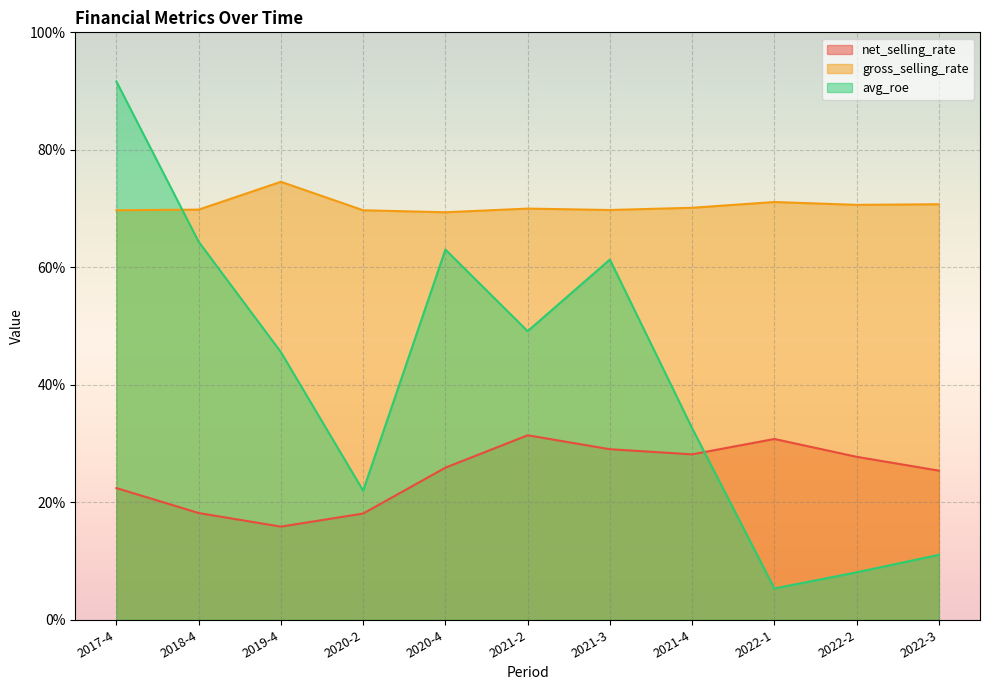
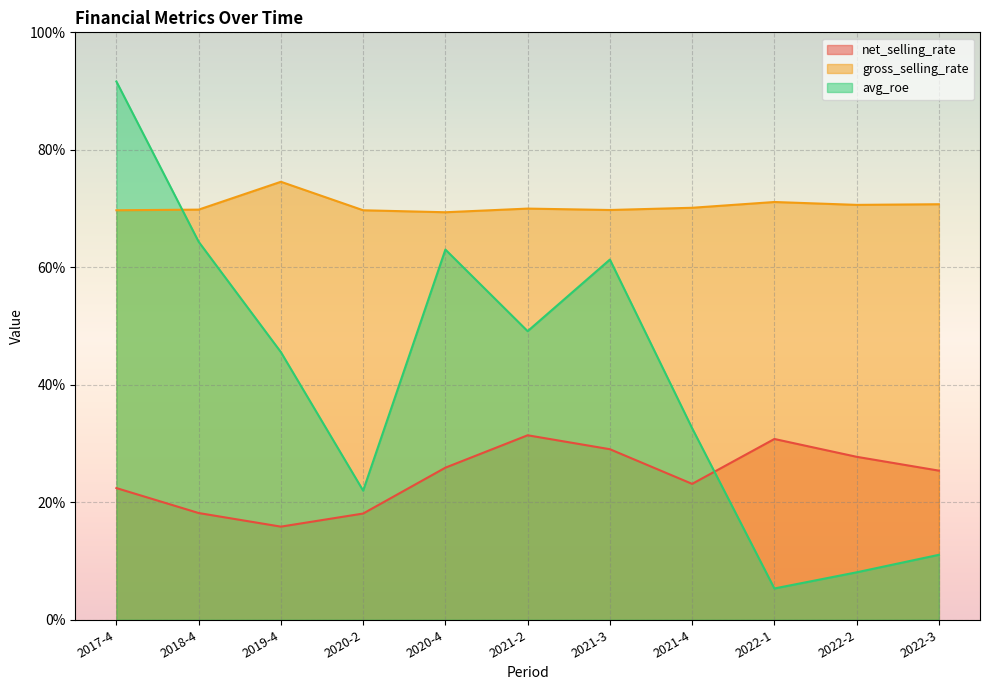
  {
    "net_selling_rate": {
      "2017-4": "22%",
      "2018-4": "18%",
      "2019-4": "16%",
      "2020-2": "18%",
      "2020-4": "26%",
      "2021-2": "31%",
      "2021-3": "29%",
-     "2021-4": "28%",
+     "2021-4": "23%",
      "2022-1": "31%",
      "2022-2": "28%",
      "2022-3": "25%"
    },
    "gross_selling_rate": {
      "2017-4": "70%",
      "2018-4": "70%",
      "2019-4": "75%",
      "2020-2": "70%",
      "2020-4": "69%",
      "2021-2": "70%",
      "2021-3": "70%",
      "2021-4": "70%",
      "2022-1": "71%",
      "2022-2": "71%",
      "2022-3": "71%"
    },
    "avg_roe": {
      "2017-4": "92%",
      "2018-4": "64%",
      "2019-4": "46%",
      "2020-2": "22%",
      "2020-4": "63%",
      "2021-2": "49%",
      "2021-3": "61%",
      "2021-4": "33%",
      "2022-1": "5%",
      "2022-2": "8%",
      "2022-3": "11%"
    }
  }
